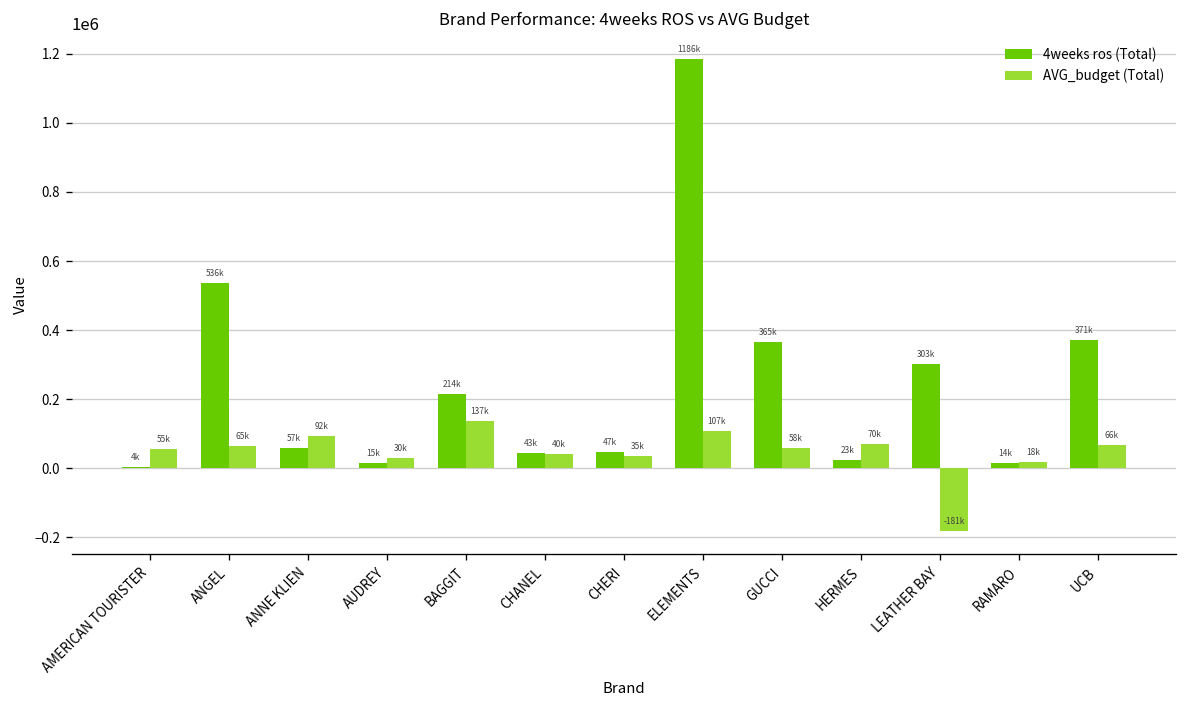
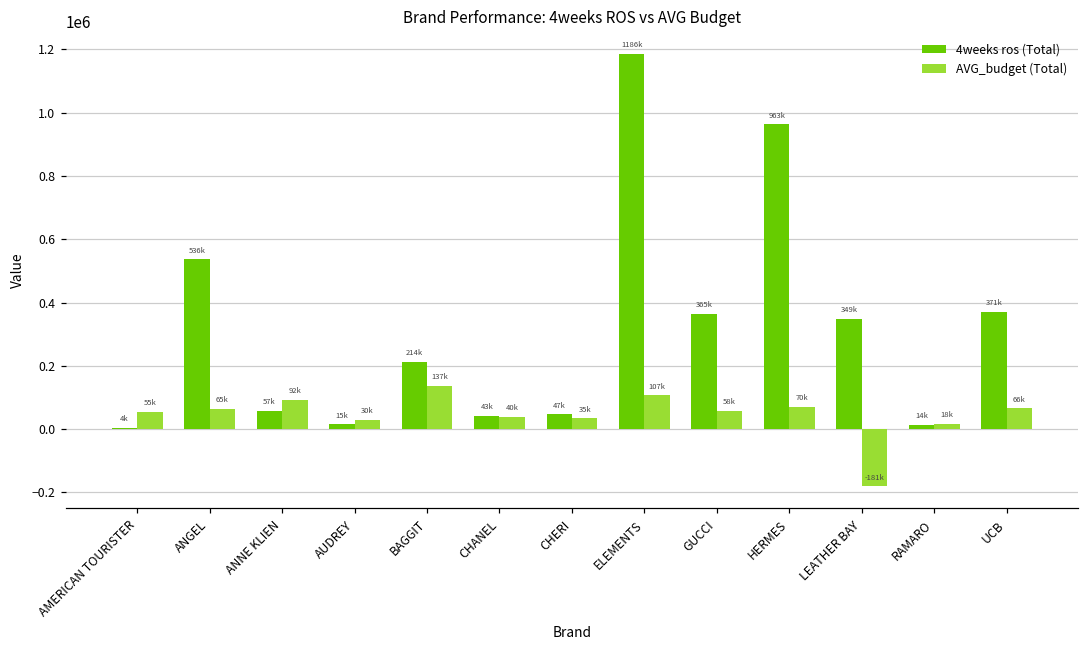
  {
    "4weeks ros (Total)": {
      "AMERICAN TOURISTER": "4k",
      "ANGEL": "536k",
      "ANNE KLIEN": "57k",
      "AUDREY": "15k",
      "BAGGIT": "214k",
      "CHANEL": "43k",
      "CHERI": "47k",
      "ELEMENTS": "1186k",
      "GUCCI": "365k",
-     "HERMES": "23k",
-     "LEATHER BAY": "303k",
+     "HERMES": "963k",
+     "LEATHER BAY": "349k",
      "RAMARO": "14k",
      "UCB": "371k"
    },
    "AVG_budget (Total)": {
      "AMERICAN TOURISTER": "55k",
      "ANGEL": "65k",
      "ANNE KLIEN": "92k",
      "AUDREY": "30k",
      "BAGGIT": "137k",
      "CHANEL": "40k",
      "CHERI": "35k",
      "ELEMENTS": "107k",
      "GUCCI": "58k",
      "HERMES": "70k",
      "LEATHER BAY": "-181k",
      "RAMARO": "18k",
      "UCB": "66k"
    }
  }
